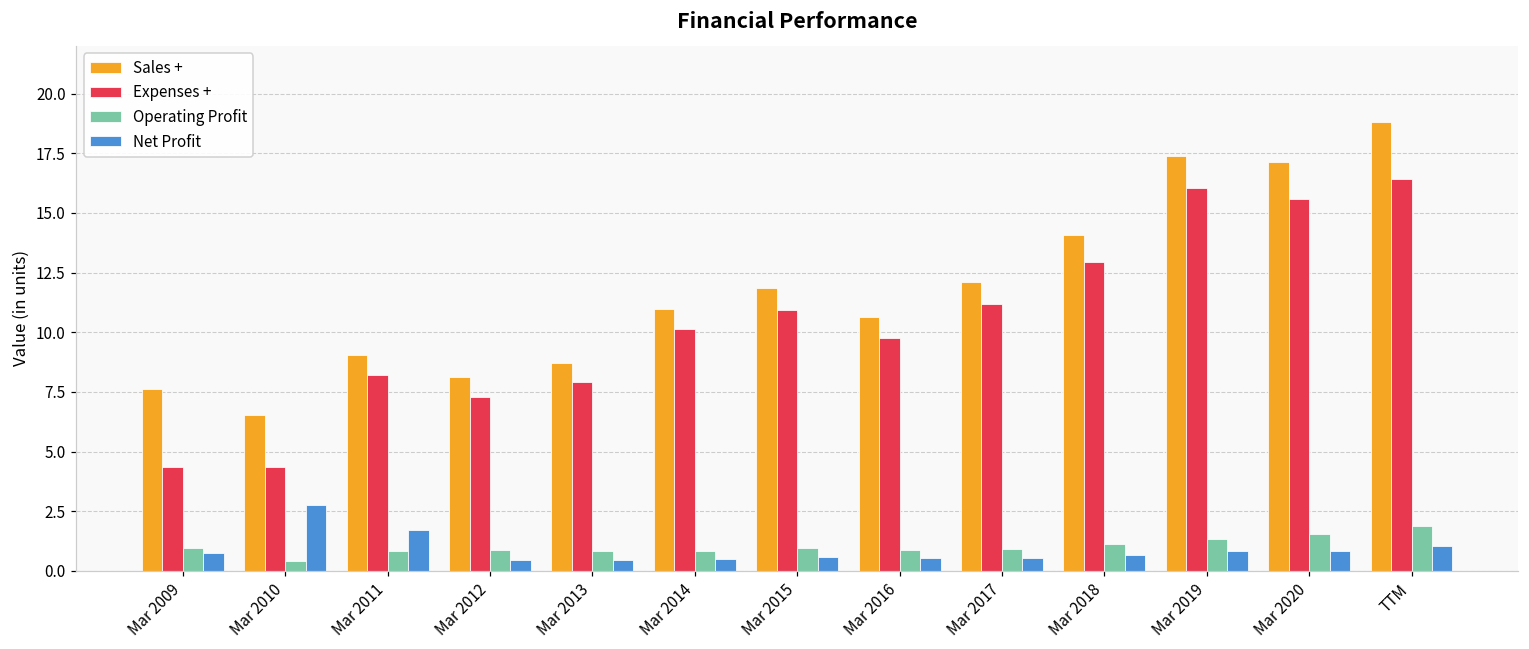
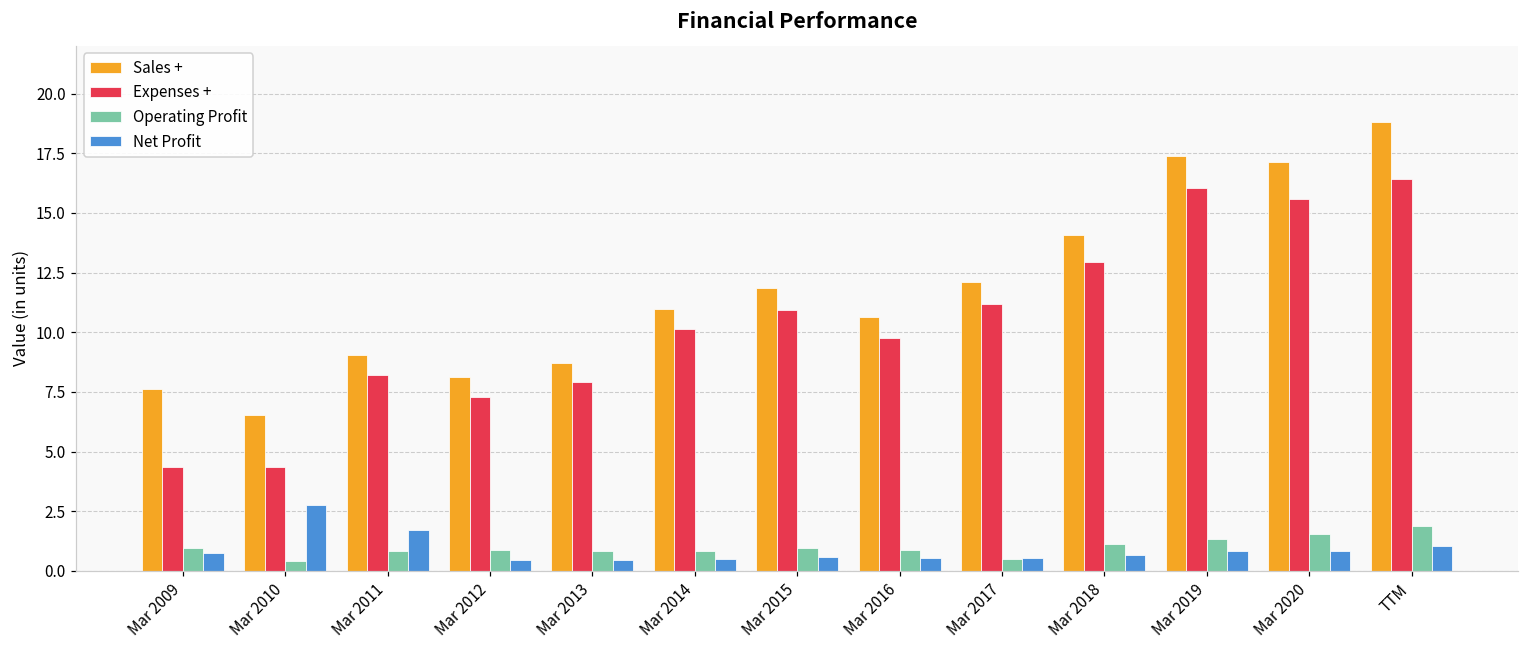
  {
    "Sales +": {
      "Mar 2009": 7.6,
      "Mar 2010": 6.5,
      "Mar 2011": 9.0,
      "Mar 2012": 8.1,
      "Mar 2013": 8.7,
      "Mar 2014": 11.0,
      "Mar 2015": 11.9,
      "Mar 2016": 10.6,
      "Mar 2017": 12.1,
      "Mar 2018": 14.1,
      "Mar 2019": 17.4,
      "Mar 2020": 17.1,
      "TTM": 18.8
    },
    "Expenses +": {
      "Mar 2009": 4.4,
      "Mar 2010": 4.4,
      "Mar 2011": 8.2,
      "Mar 2012": 7.3,
      "Mar 2013": 7.9,
      "Mar 2014": 10.2,
      "Mar 2015": 10.9,
      "Mar 2016": 9.8,
      "Mar 2017": 11.2,
      "Mar 2018": 13.0,
      "Mar 2019": 16.1,
      "Mar 2020": 15.6,
      "TTM": 16.4
    },
    "Operating Profit": {
      "Mar 2009": 1.0,
      "Mar 2010": 0.4,
      "Mar 2011": 0.8,
      "Mar 2012": 0.9,
      "Mar 2013": 0.8,
      "Mar 2014": 0.8,
      "Mar 2015": 1.0,
      "Mar 2016": 0.9,
-     "Mar 2017": 0.9,
+     "Mar 2017": 0.5,
      "Mar 2018": 1.1,
      "Mar 2019": 1.3,
      "Mar 2020": 1.5,
      "TTM": 1.9
    },
    "Net Profit": {
      "Mar 2009": 0.7,
      "Mar 2010": 2.8,
      "Mar 2011": 1.7,
      "Mar 2012": 0.5,
      "Mar 2013": 0.5,
      "Mar 2014": 0.5,
      "Mar 2015": 0.6,
      "Mar 2016": 0.5,
      "Mar 2017": 0.5,
      "Mar 2018": 0.7,
      "Mar 2019": 0.8,
      "Mar 2020": 0.9,
      "TTM": 1.0
    }
  }
